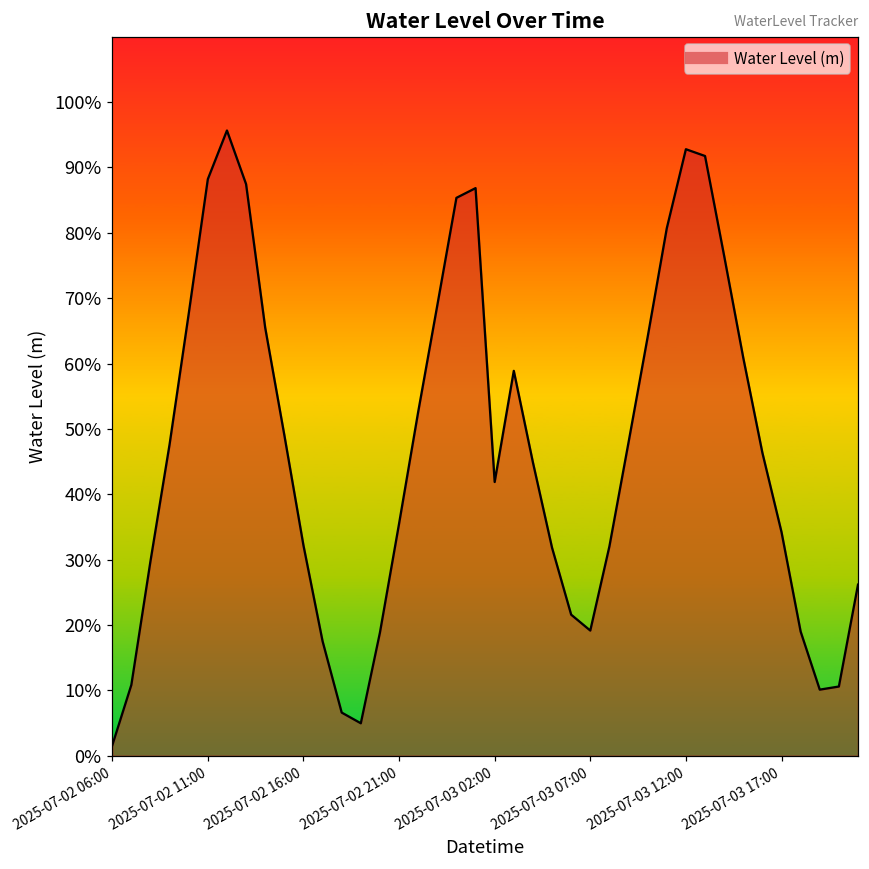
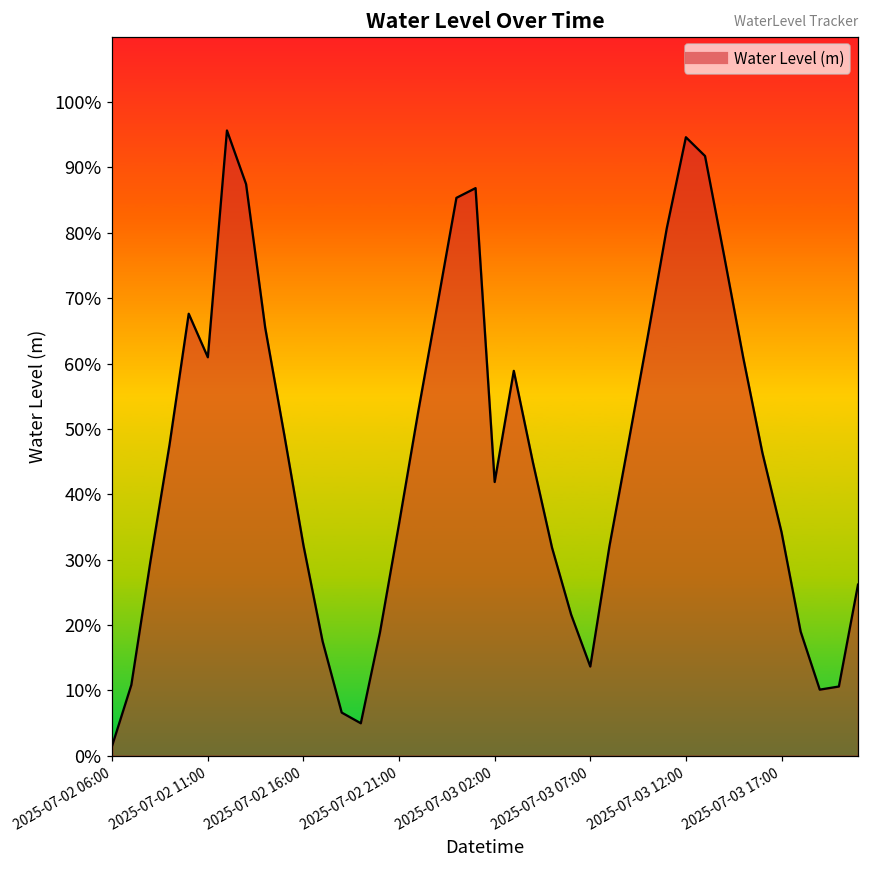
  {
    "2025-07-02 06:00": "2%",
-   "2025-07-02 11:00": "88%",
+   "2025-07-02 11:00": "61%",
    "2025-07-02 16:00": "32%",
    "2025-07-02 21:00": "35%",
    "2025-07-03 02:00": "42%",
-   "2025-07-03 07:00": "19%",
-   "2025-07-03 12:00": "93%",
+   "2025-07-03 07:00": "14%",
+   "2025-07-03 12:00": "95%",
    "2025-07-03 17:00": "34%"
  }
